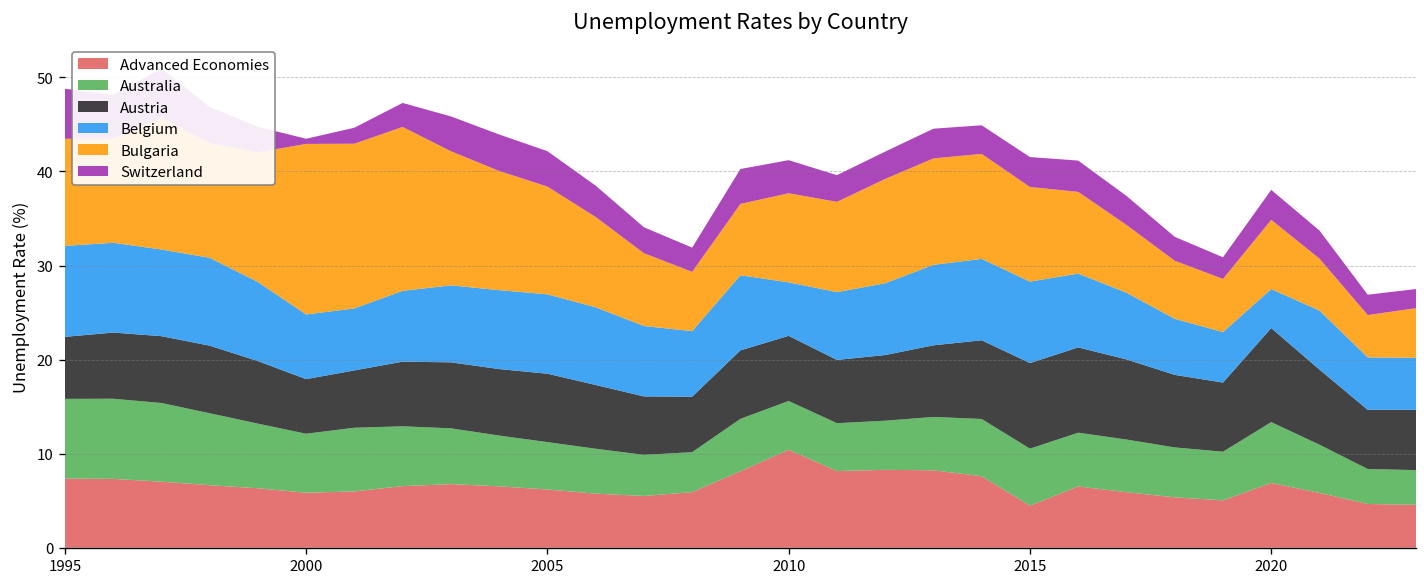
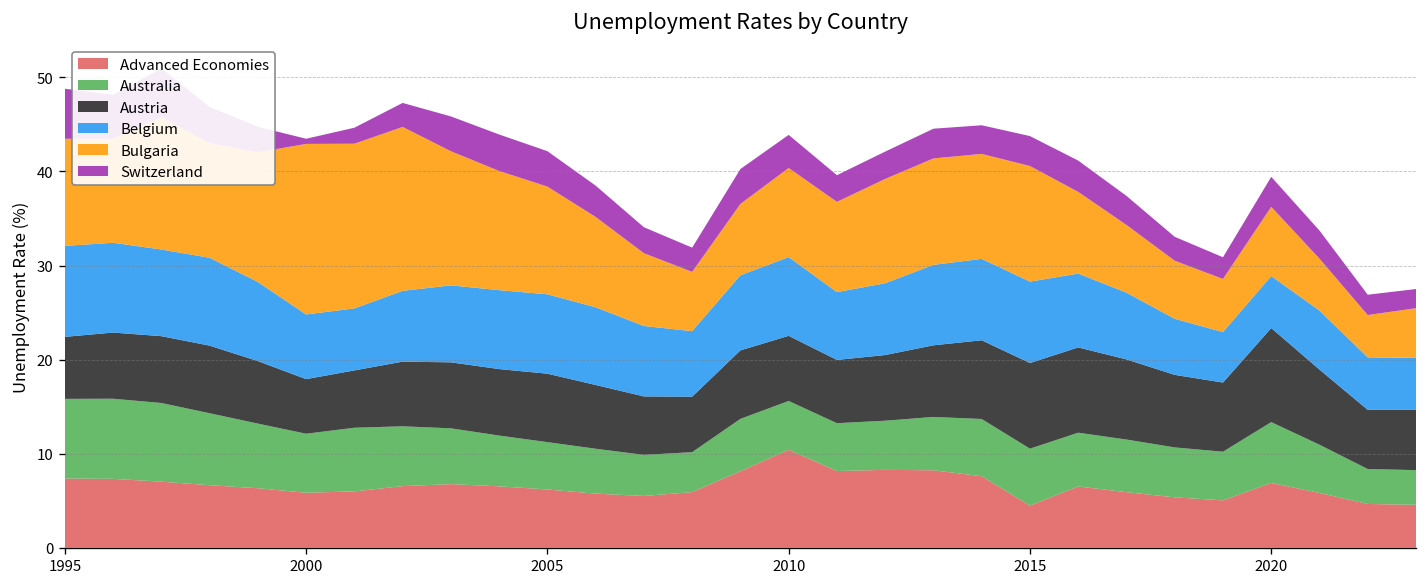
  {
    "Advanced Economies": {
      "1995": 7,
      "2000": 6,
      "2005": 6,
      "2010": 10,
      "2015": 4,
      "2020": 7
    },
    "Australia": {
      "1995": 8,
      "2000": 6,
      "2005": 5,
      "2010": 5,
      "2015": 6,
      "2020": 6
    },
    "Austria": {
      "1995": 7,
      "2000": 6,
      "2005": 7,
      "2010": 7,
      "2015": 9,
      "2020": 10
    },
    "Belgium": {
      "1995": 10,
      "2000": 7,
      "2005": 8,
-     "2010": 6,
+     "2010": 8,
      "2015": 9,
-     "2020": 4
+     "2020": 6
    },
    "Bulgaria": {
      "1995": 11,
      "2000": 18,
      "2005": 11,
      "2010": 9,
-     "2015": 10,
+     "2015": 12,
      "2020": 7
    },
    "Switzerland": {
      "1995": 5,
      "2000": 1,
      "2005": 4,
      "2010": 4,
      "2015": 3,
      "2020": 3
    }
  }
